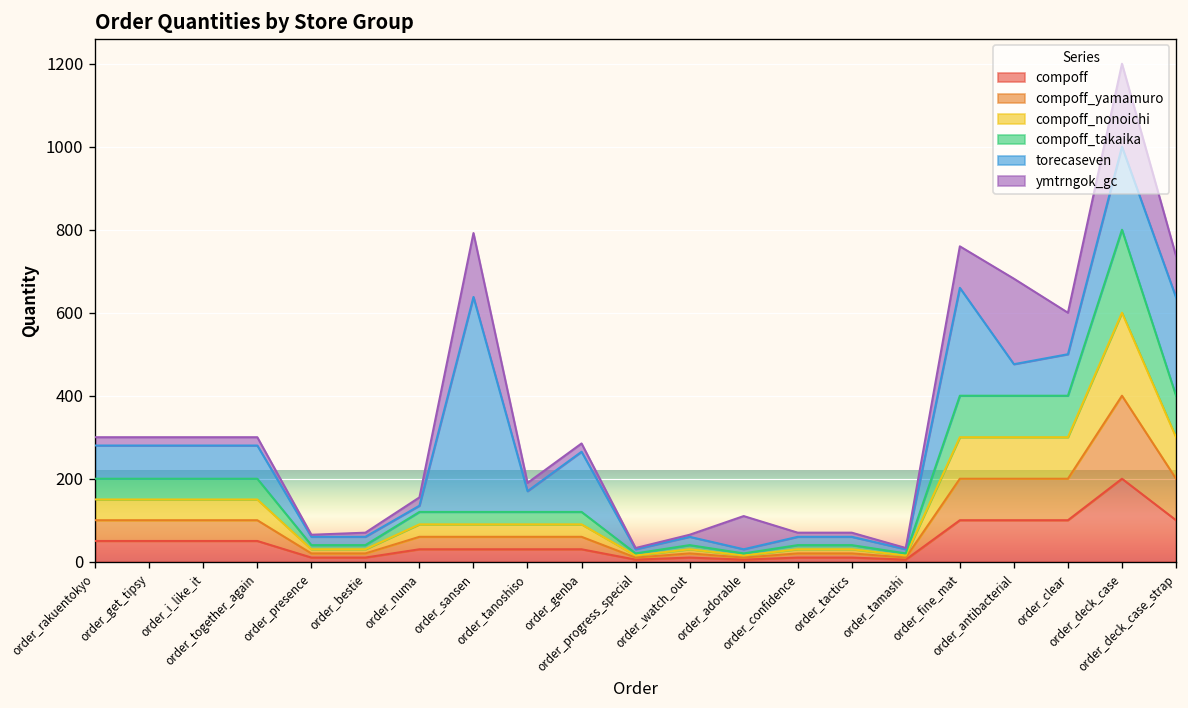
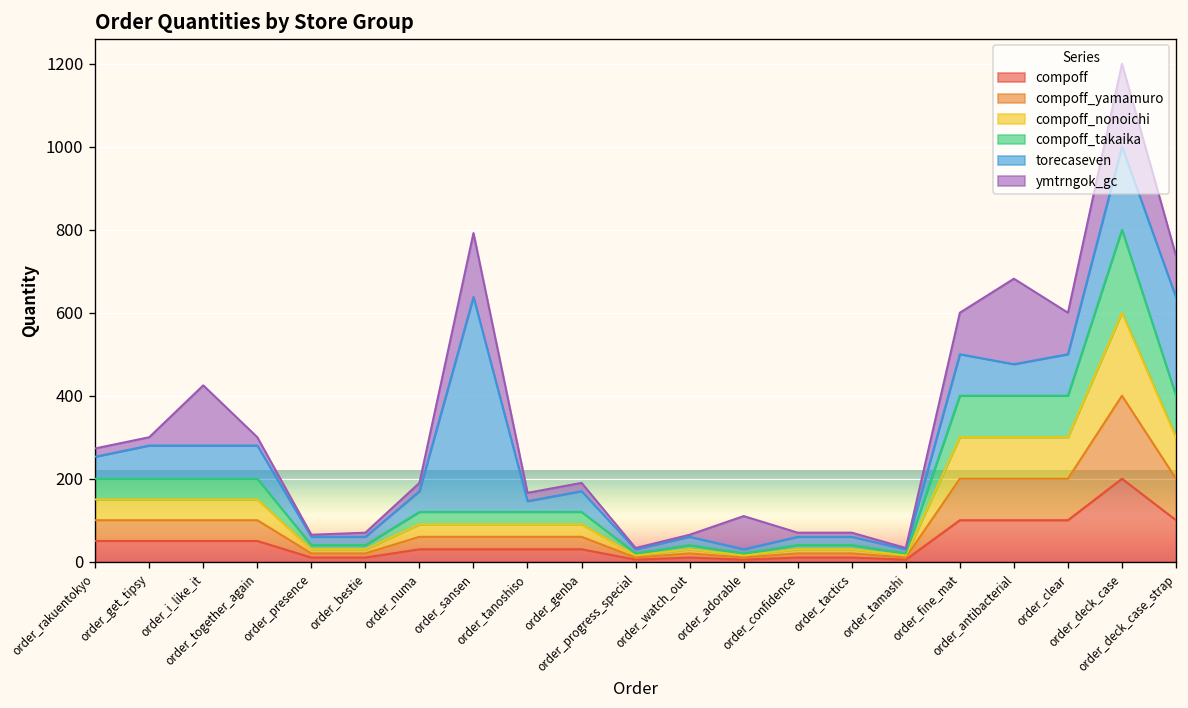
  {
    "compoff_nonoichi": {
      "order_rakuentokyo": 50,
      "order_get_tipsy": 50,
      "order_i_like_it": 50,
      "order_together_again": 50,
      "order_presence": 10,
      "order_bestie": 10,
      "order_numa": 30,
      "order_sansen": 30,
      "order_tanoshiso": 30,
      "order_genba": 30,
      "order_watch_out": 10,
      "order_confidence": 10,
      "order_tactics": 10,
      "order_fine_mat": 100,
      "order_antibacterial": 100,
      "order_clear": 100,
      "order_deck_case": 200,
      "order_deck_case_strap": 100
    },
    "compoff_takaika": {
      "order_rakuentokyo": 50,
      "order_get_tipsy": 50,
      "order_i_like_it": 50,
      "order_together_again": 50,
      "order_presence": 10,
      "order_bestie": 10,
      "order_numa": 30,
      "order_sansen": 30,
      "order_tanoshiso": 30,
      "order_genba": 30,
      "order_watch_out": 10,
      "order_confidence": 10,
      "order_tactics": 10,
      "order_fine_mat": 100,
      "order_antibacterial": 100,
      "order_clear": 100,
      "order_deck_case": 200,
      "order_deck_case_strap": 100
    },
    "torecaseven": {
-     "order_rakuentokyo": 80,
+     "order_rakuentokyo": 50,
      "order_get_tipsy": 80,
      "order_i_like_it": 80,
      "order_together_again": 80,
      "order_bestie": 20,
-     "order_numa": 20,
+     "order_numa": 50,
      "order_sansen": 520,
-     "order_tanoshiso": 50,
-     "order_genba": 150,
+     "order_tanoshiso": 30,
+     "order_genba": 50,
      "order_adorable": 10,
      "order_confidence": 20,
      "order_tactics": 20,
-     "order_fine_mat": 260,
+     "order_fine_mat": 100,
      "order_antibacterial": 80,
      "order_clear": 100,
      "order_deck_case_strap": 240
    },
    "ymtrngok_gc": {
      "order_rakuentokyo": 20,
      "order_get_tipsy": 20,
-     "order_i_like_it": 20,
+     "order_i_like_it": 150,
      "order_together_again": 20,
      "order_bestie": 10,
      "order_numa": 20,
      "order_sansen": 150,
      "order_tanoshiso": 20,
      "order_genba": 20,
      "order_adorable": 80,
      "order_confidence": 10,
      "order_tactics": 10,
      "order_fine_mat": 100,
      "order_antibacterial": 210,
      "order_clear": 100,
      "order_deck_case_strap": 100
    }
  }
